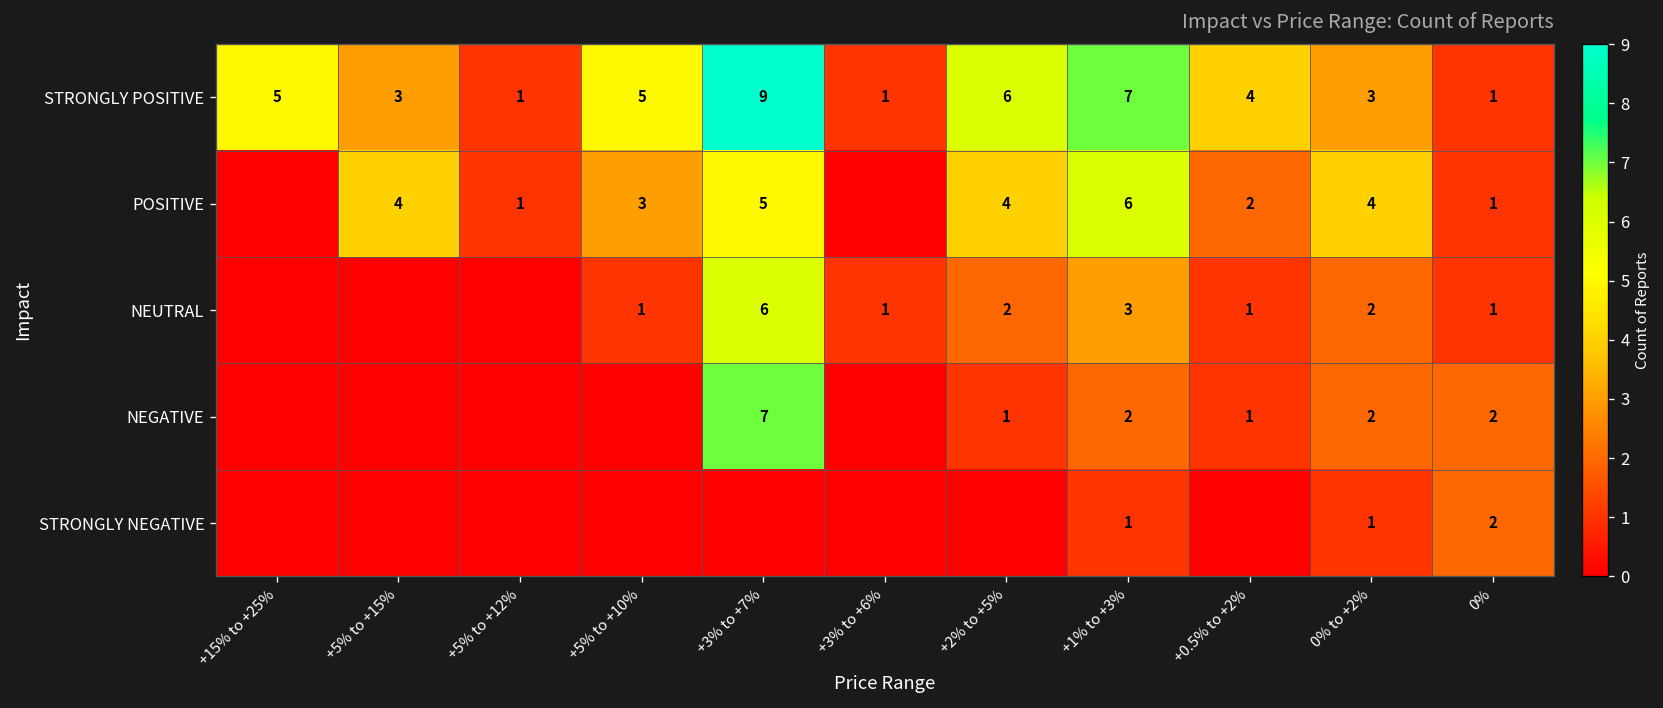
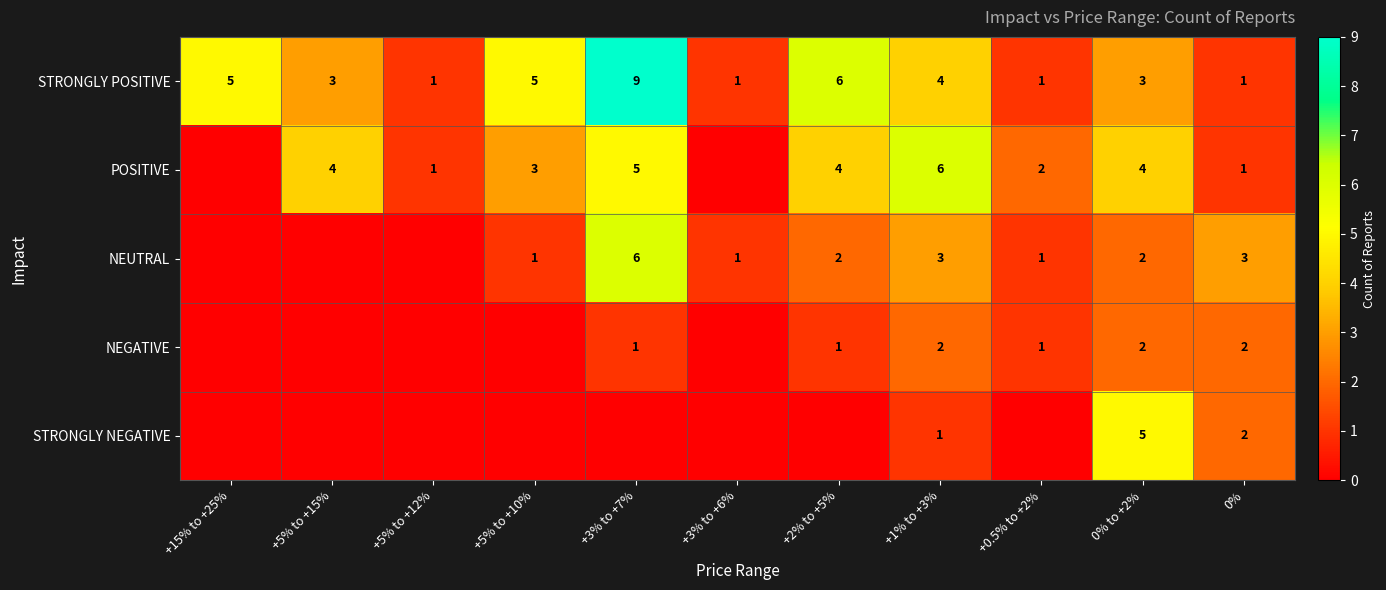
  {
    "STRONGLY POSITIVE": {
      "+15% to +25%": 5,
      "+5% to +15%": 3,
      "+5% to +12%": 1,
      "+5% to +10%": 5,
      "+3% to +7%": 9,
      "+3% to +6%": 1,
      "+2% to +5%": 6,
-     "+1% to +3%": 7,
-     "+0.5% to +2%": 4,
+     "+1% to +3%": 4,
+     "+0.5% to +2%": 1,
      "0% to +2%": 3,
      "0%": 1
    },
    "POSITIVE": {
      "+5% to +15%": 4,
      "+5% to +12%": 1,
      "+5% to +10%": 3,
      "+3% to +7%": 5,
      "+2% to +5%": 4,
      "+1% to +3%": 6,
      "+0.5% to +2%": 2,
      "0% to +2%": 4,
      "0%": 1
    },
    "NEUTRAL": {
      "+5% to +10%": 1,
      "+3% to +7%": 6,
      "+3% to +6%": 1,
      "+2% to +5%": 2,
      "+1% to +3%": 3,
      "+0.5% to +2%": 1,
      "0% to +2%": 2,
-     "0%": 1
+     "0%": 3
    },
    "NEGATIVE": {
-     "+3% to +7%": 7,
+     "+3% to +7%": 1,
      "+2% to +5%": 1,
      "+1% to +3%": 2,
      "+0.5% to +2%": 1,
      "0% to +2%": 2,
      "0%": 2
    },
    "STRONGLY NEGATIVE": {
      "+1% to +3%": 1,
-     "0% to +2%": 1,
+     "0% to +2%": 5,
      "0%": 2
    }
  }
